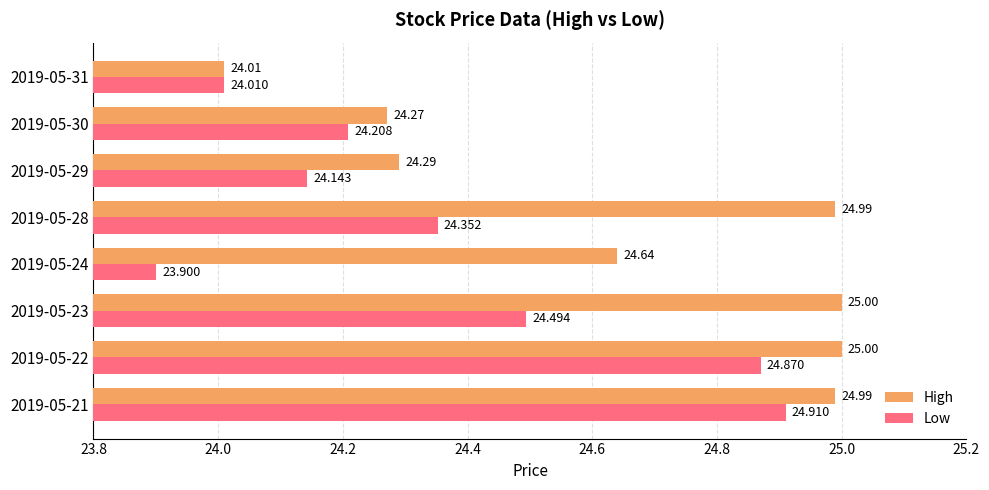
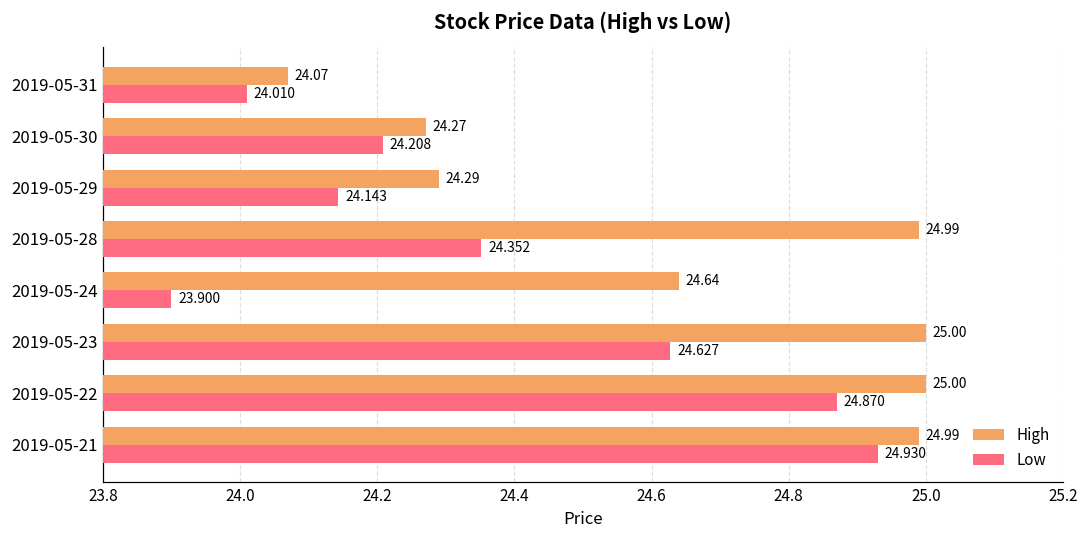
  {
    "High": {
-     "2019-05-31": 24.01,
+     "2019-05-31": 24.07,
      "2019-05-30": 24.27,
      "2019-05-29": 24.29,
      "2019-05-28": 24.99,
      "2019-05-24": 24.64,
      "2019-05-23": 25.00,
      "2019-05-22": 25.00,
      "2019-05-21": 24.99
    },
    "Low": {
      "2019-05-31": 24.010,
      "2019-05-30": 24.208,
      "2019-05-29": 24.143,
      "2019-05-28": 24.352,
      "2019-05-24": 23.900,
-     "2019-05-23": 24.494,
+     "2019-05-23": 24.627,
      "2019-05-22": 24.870,
-     "2019-05-21": 24.910
+     "2019-05-21": 24.930
    }
  }
